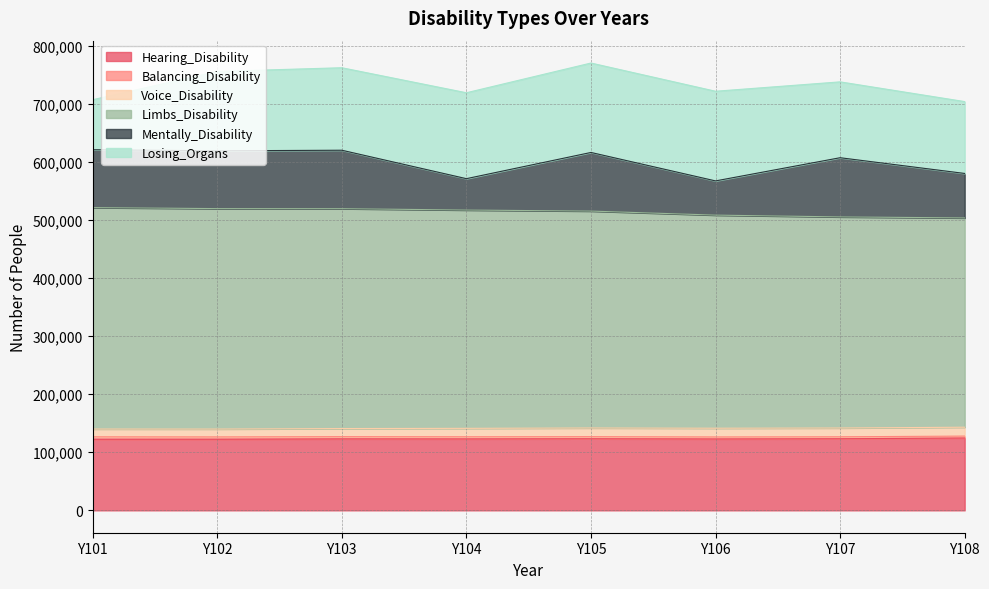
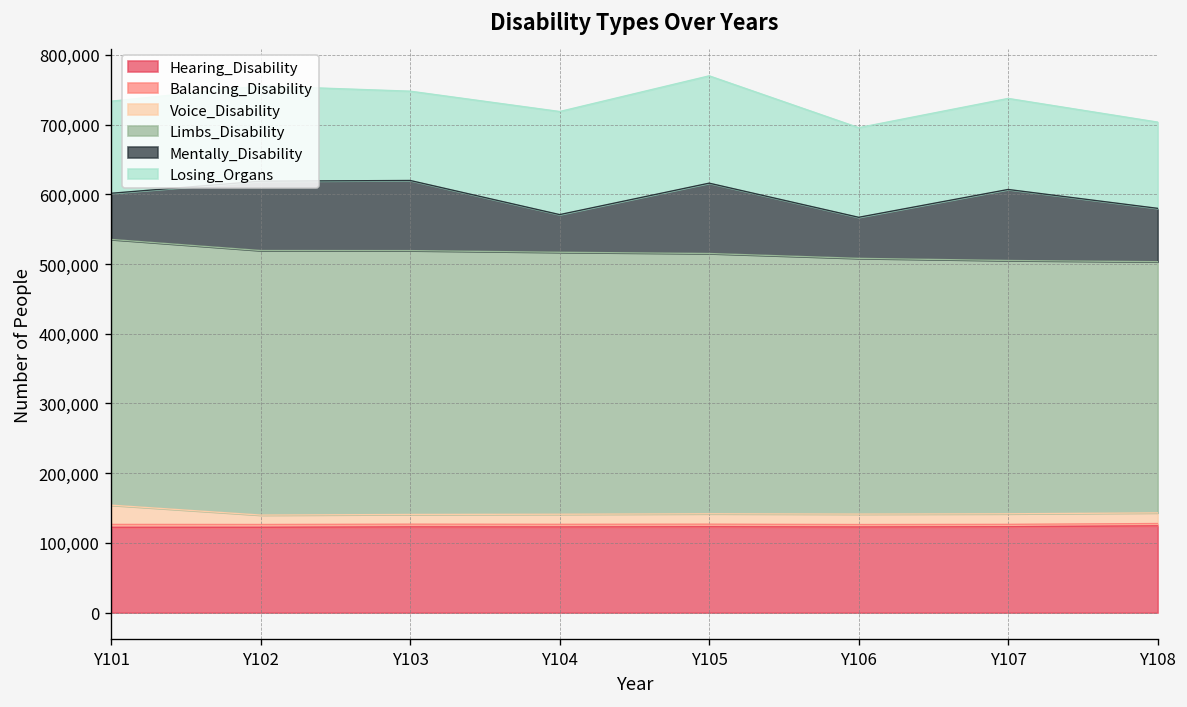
  {
    "Voice_Disability": {
-     "Y101": "10,000",
+     "Y101": "30,000",
      "Y102": "10,000",
      "Y103": "10,000",
      "Y104": "10,000",
      "Y105": "10,000",
      "Y106": "20,000",
      "Y107": "20,000",
      "Y108": "20,000"
    },
    "Limbs_Disability": {
      "Y101": "380,000",
      "Y102": "380,000",
      "Y103": "380,000",
      "Y104": "380,000",
      "Y105": "370,000",
      "Y106": "370,000",
      "Y107": "360,000",
      "Y108": "360,000"
    },
    "Mentally_Disability": {
-     "Y101": "100,000",
+     "Y101": "70,000",
      "Y103": "100,000",
      "Y104": "50,000",
      "Y105": "100,000",
      "Y106": "60,000",
      "Y107": "100,000",
      "Y108": "80,000"
    },
    "Losing_Organs": {
-     "Y101": "90,000",
-     "Y103": "140,000",
+     "Y101": "130,000",
+     "Y103": "130,000",
      "Y104": "150,000",
      "Y105": "150,000",
-     "Y106": "150,000",
+     "Y106": "130,000",
      "Y107": "130,000",
      "Y108": "120,000"
    }
  }
